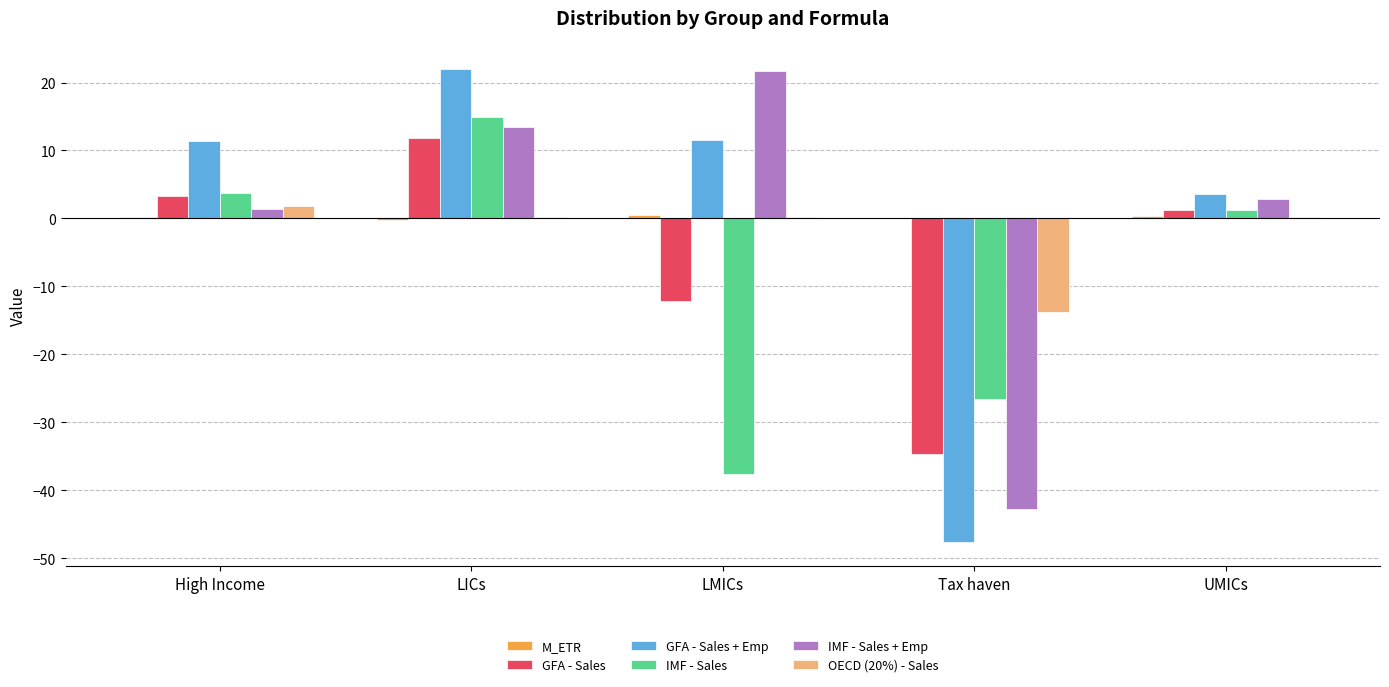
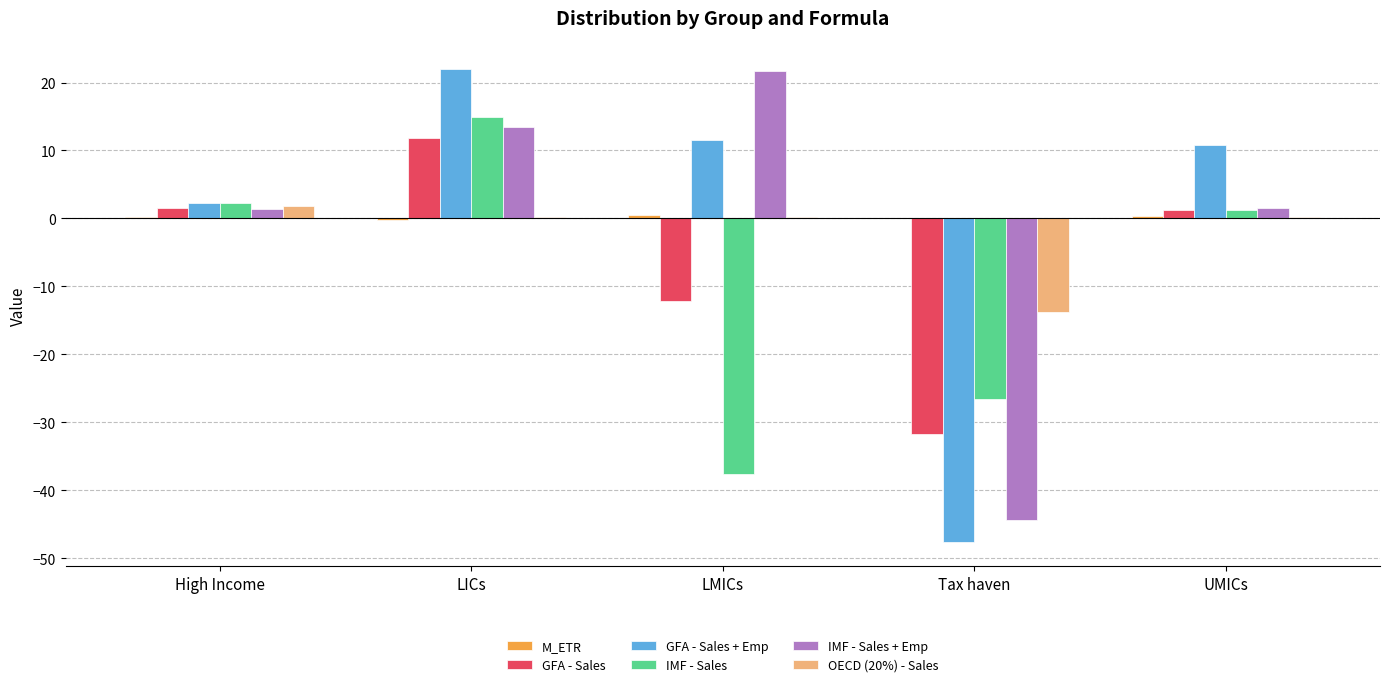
  {
    "GFA - Sales": {
-     "High Income": 3,
+     "High Income": 2,
      "LICs": 12,
      "LMICs": -12,
-     "Tax haven": -35,
+     "Tax haven": -32,
      "UMICs": 1
    },
    "GFA - Sales + Emp": {
-     "High Income": 11,
+     "High Income": 2,
      "LICs": 22,
      "LMICs": 12,
      "Tax haven": -48,
-     "UMICs": 4
+     "UMICs": 11
    },
    "IMF - Sales": {
-     "High Income": 4,
+     "High Income": 2,
      "LICs": 15,
      "LMICs": -38,
      "Tax haven": -27,
      "UMICs": 1
    },
    "IMF - Sales + Emp": {
      "High Income": 1,
      "LICs": 13,
      "LMICs": 22,
-     "Tax haven": -43,
-     "UMICs": 3
+     "Tax haven": -44,
+     "UMICs": 2
    }
  }
